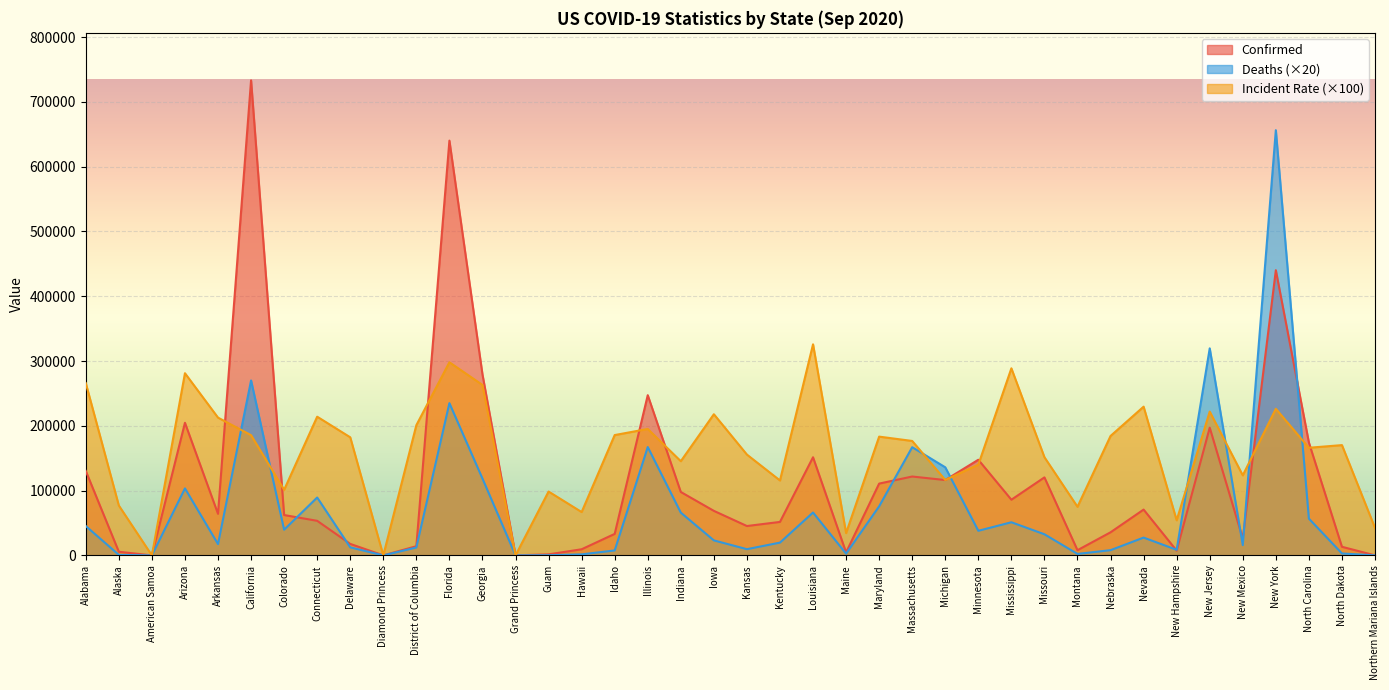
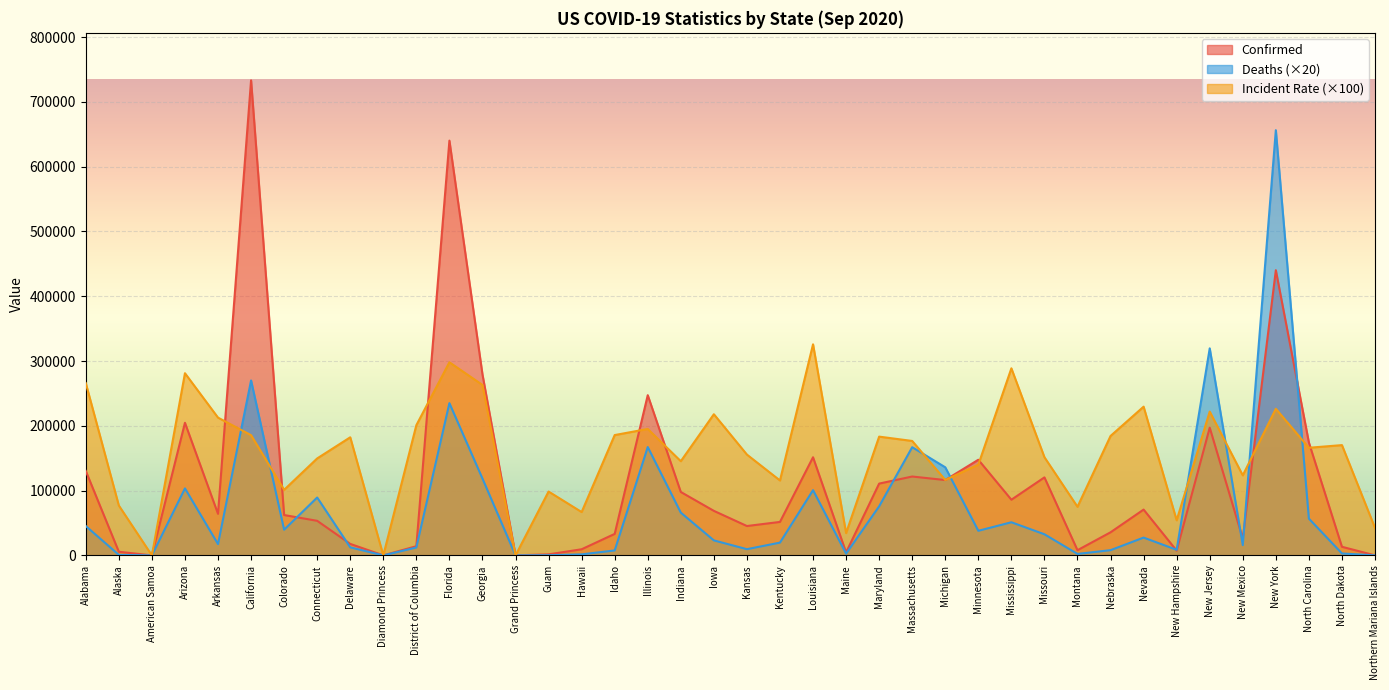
  {
    "Confirmed": {
      "Alabama": 130000,
      "Alaska": 10000,
      "Arizona": 200000,
      "Arkansas": 60000,
      "California": 730000,
      "Colorado": 60000,
      "Connecticut": 50000,
      "Delaware": 20000,
      "Florida": 640000,
      "Georgia": 280000,
      "Hawaii": 10000,
      "Idaho": 30000,
      "Illinois": 250000,
      "Indiana": 100000,
      "Iowa": 70000,
      "Kansas": 50000,
      "Kentucky": 50000,
      "Louisiana": 150000,
      "Maryland": 110000,
      "Massachusetts": 120000,
      "Minnesota": 150000,
      "Mississippi": 90000,
      "Missouri": 120000,
      "Montana": 10000,
      "Nebraska": 40000,
      "Nevada": 70000,
      "New Jersey": 200000,
      "New Mexico": 30000,
      "New York": 440000,
      "North Carolina": 170000,
      "North Dakota": 10000
    },
    "Deaths (×20)": {
      "Alabama": 50000,
      "Alaska": 0,
      "Arizona": 100000,
      "Arkansas": 20000,
      "California": 270000,
      "Colorado": 40000,
      "Connecticut": 90000,
      "Delaware": 10000,
      "Florida": 240000,
      "Georgia": 120000,
      "Hawaii": 0,
      "Idaho": 10000,
      "Illinois": 170000,
      "Indiana": 70000,
      "Iowa": 20000,
      "Kansas": 10000,
      "Kentucky": 20000,
-     "Louisiana": 70000,
+     "Louisiana": 100000,
      "Maryland": 80000,
      "Massachusetts": 170000,
      "Michigan": 140000,
      "Minnesota": 40000,
      "Mississippi": 50000,
      "Missouri": 30000,
      "Montana": 0,
      "Nebraska": 10000,
      "Nevada": 30000,
      "New Jersey": 320000,
      "New Mexico": 20000,
      "New York": 660000,
      "North Carolina": 60000,
      "North Dakota": 0
    },
    "Incident Rate (×100)": {
      "Alabama": 270000,
      "Alaska": 80000,
      "Arizona": 280000,
      "Arkansas": 210000,
      "California": 190000,
      "Colorado": 100000,
-     "Connecticut": 210000,
+     "Connecticut": 150000,
      "Delaware": 180000,
      "District of Columbia": 200000,
      "Florida": 300000,
      "Georgia": 260000,
      "Guam": 100000,
      "Hawaii": 70000,
      "Idaho": 190000,
      "Illinois": 200000,
      "Indiana": 150000,
      "Iowa": 220000,
      "Kansas": 160000,
      "Kentucky": 120000,
      "Louisiana": 330000,
      "Maine": 30000,
      "Maryland": 180000,
      "Massachusetts": 180000,
      "Minnesota": 140000,
      "Mississippi": 290000,
      "Missouri": 150000,
      "Montana": 80000,
      "Nebraska": 180000,
      "Nevada": 230000,
      "New Hampshire": 50000,
      "New Jersey": 220000,
      "New Mexico": 120000,
      "New York": 230000,
      "North Carolina": 170000,
      "North Dakota": 170000,
      "Northern Mariana Islands": 40000
    }
  }
